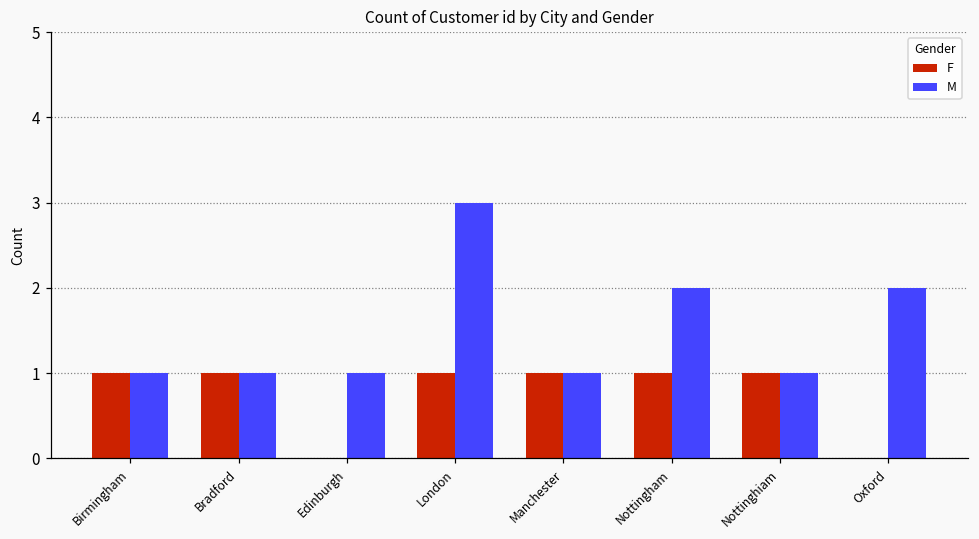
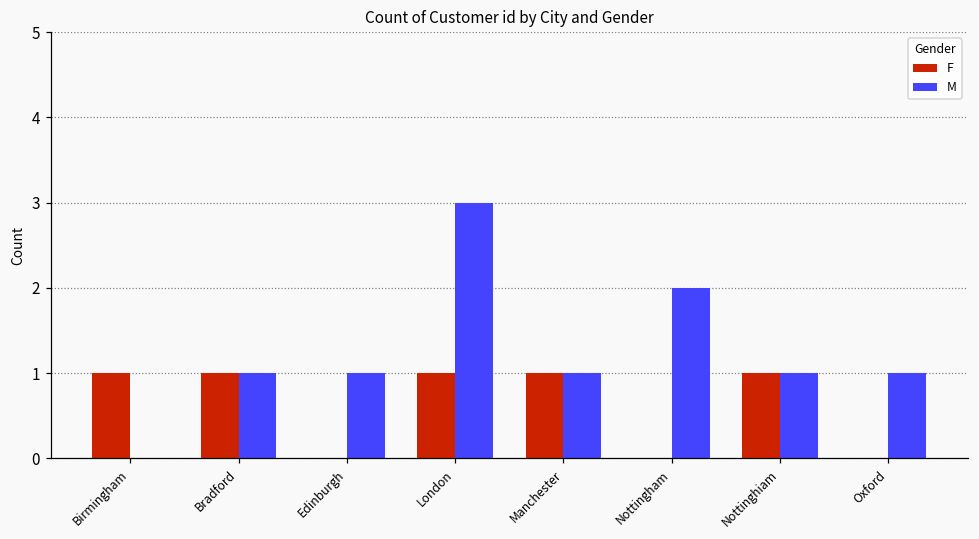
  {
    "F": {
      "Birmingham": 1,
      "Bradford": 1,
      "Edinburgh": 0,
      "London": 1,
      "Manchester": 1,
-     "Nottingham": 1,
+     "Nottingham": 0,
      "Nottinghiam": 1,
      "Oxford": 0
    },
    "M": {
-     "Birmingham": 1,
+     "Birmingham": 0,
      "Bradford": 1,
      "Edinburgh": 1,
      "London": 3,
      "Manchester": 1,
      "Nottingham": 2,
      "Nottinghiam": 1,
-     "Oxford": 2
+     "Oxford": 1
    }
  }
